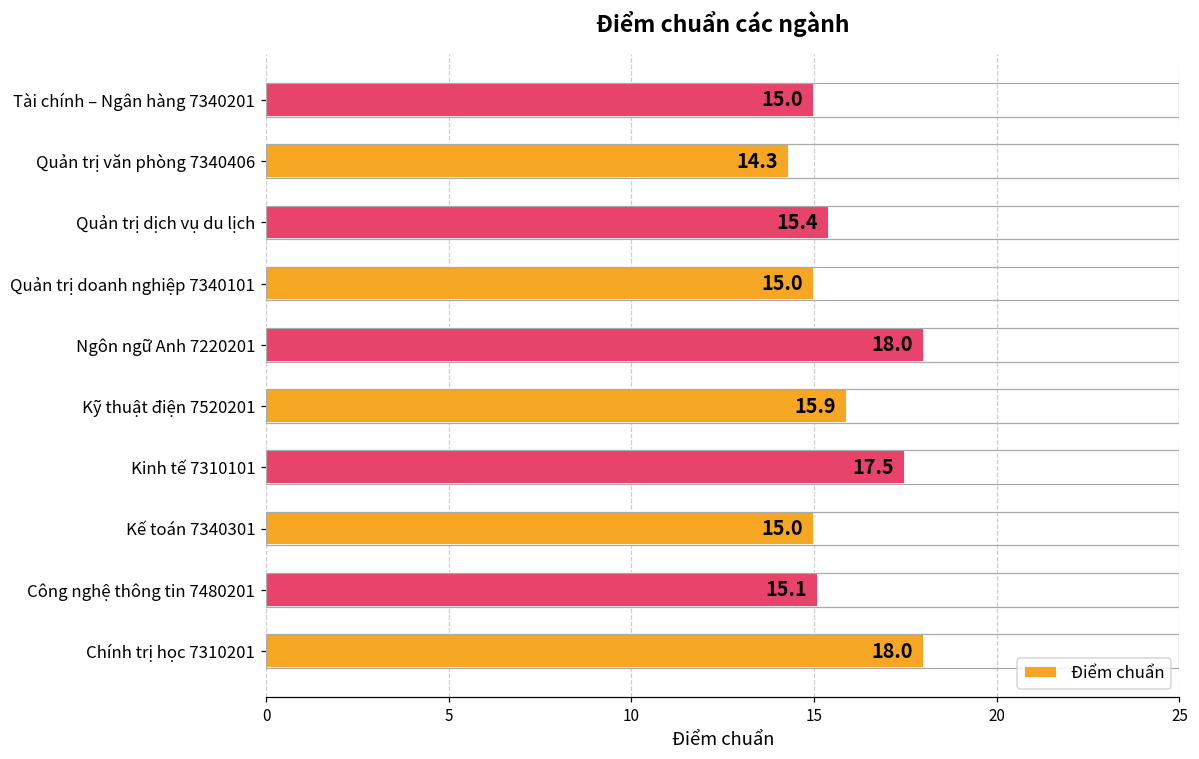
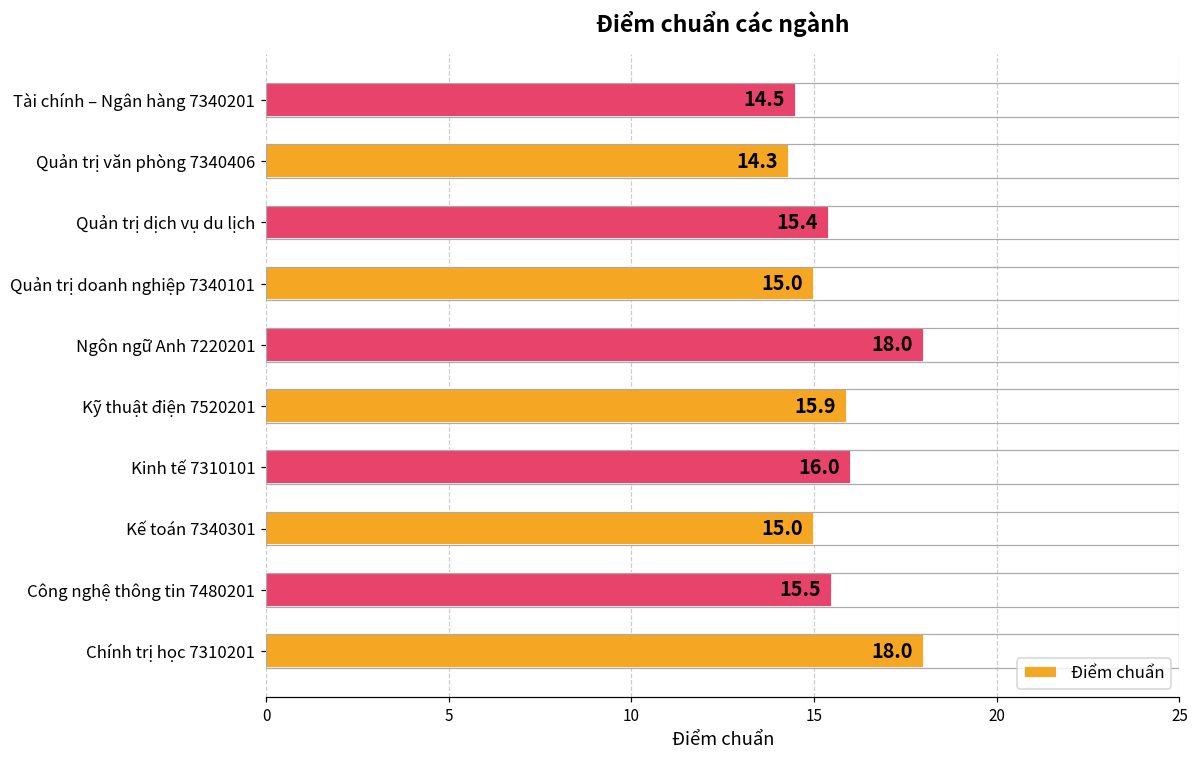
  {
-   "Tài chính – Ngân hàng 7340201": 15.0,
+   "Tài chính – Ngân hàng 7340201": 14.5,
    "Quản trị văn phòng 7340406": 14.3,
    "Quản trị dịch vụ du lịch": 15.4,
    "Quản trị doanh nghiệp 7340101": 15.0,
    "Ngôn ngữ Anh 7220201": 18.0,
    "Kỹ thuật điện 7520201": 15.9,
-   "Kinh tế 7310101": 17.5,
+   "Kinh tế 7310101": 16.0,
    "Kế toán 7340301": 15.0,
-   "Công nghệ thông tin 7480201": 15.1,
+   "Công nghệ thông tin 7480201": 15.5,
    "Chính trị học 7310201": 18.0
  }
